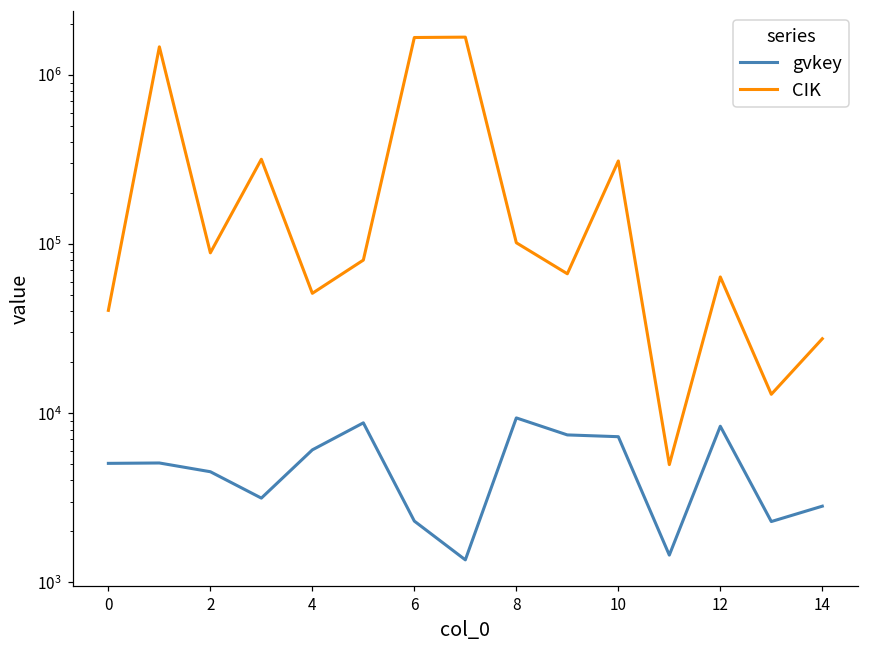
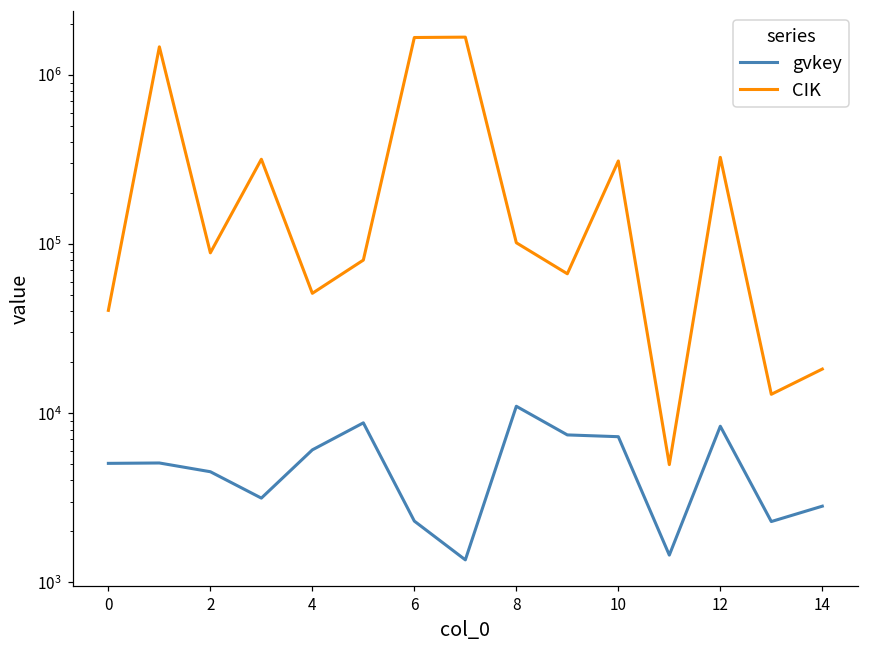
  {
    "gvkey": {
      "0": 5000,
      "2": 4500,
      "4": 6100,
      "6": 2300,
-     "8": 9000,
+     "8": 11000,
      "10": 7000,
      "12": 8000,
      "14": 2800
    },
    "CIK": {
      "0": 41000,
      "2": 90000,
      "4": 51000,
      "6": 1700000,
      "8": 100000,
      "10": 310000,
-     "12": 64000,
-     "14": 28000
+     "12": 330000,
+     "14": 18000
    }
  }
